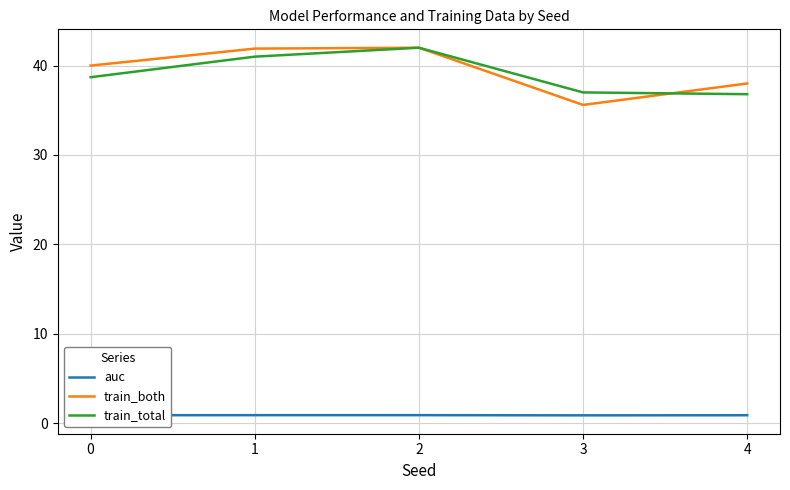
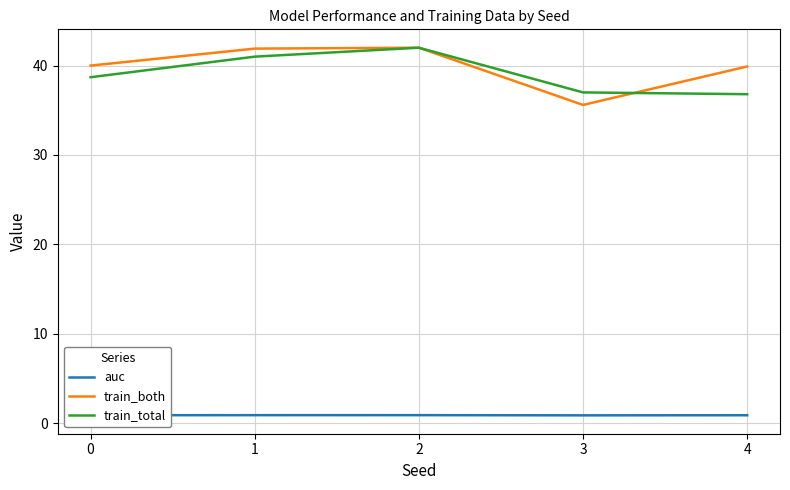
  {
    "auc": {
      "1": 1,
      "2": 1,
      "3": 1,
      "4": 1
    },
    "train_both": {
      "0": 40,
      "1": 42,
      "3": 36,
-     "4": 38
+     "4": 40
    },
    "train_total": {
      "0": 39,
      "1": 41,
      "3": 37,
      "4": 37
    }
  }
